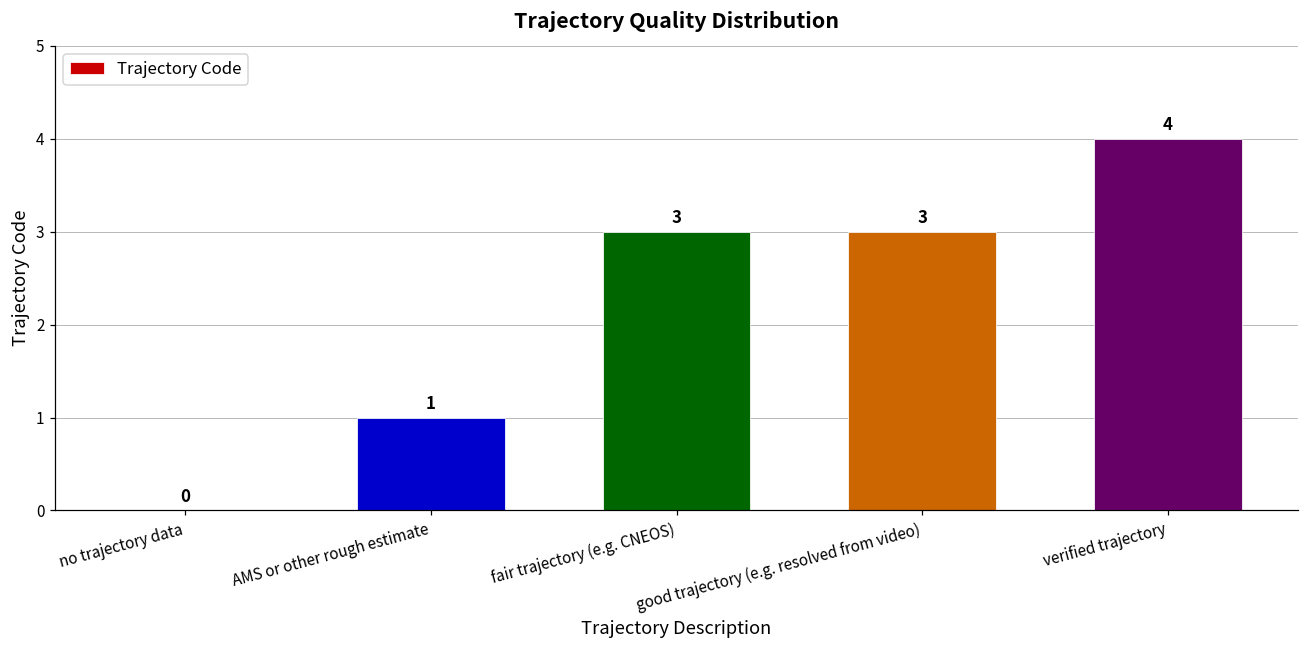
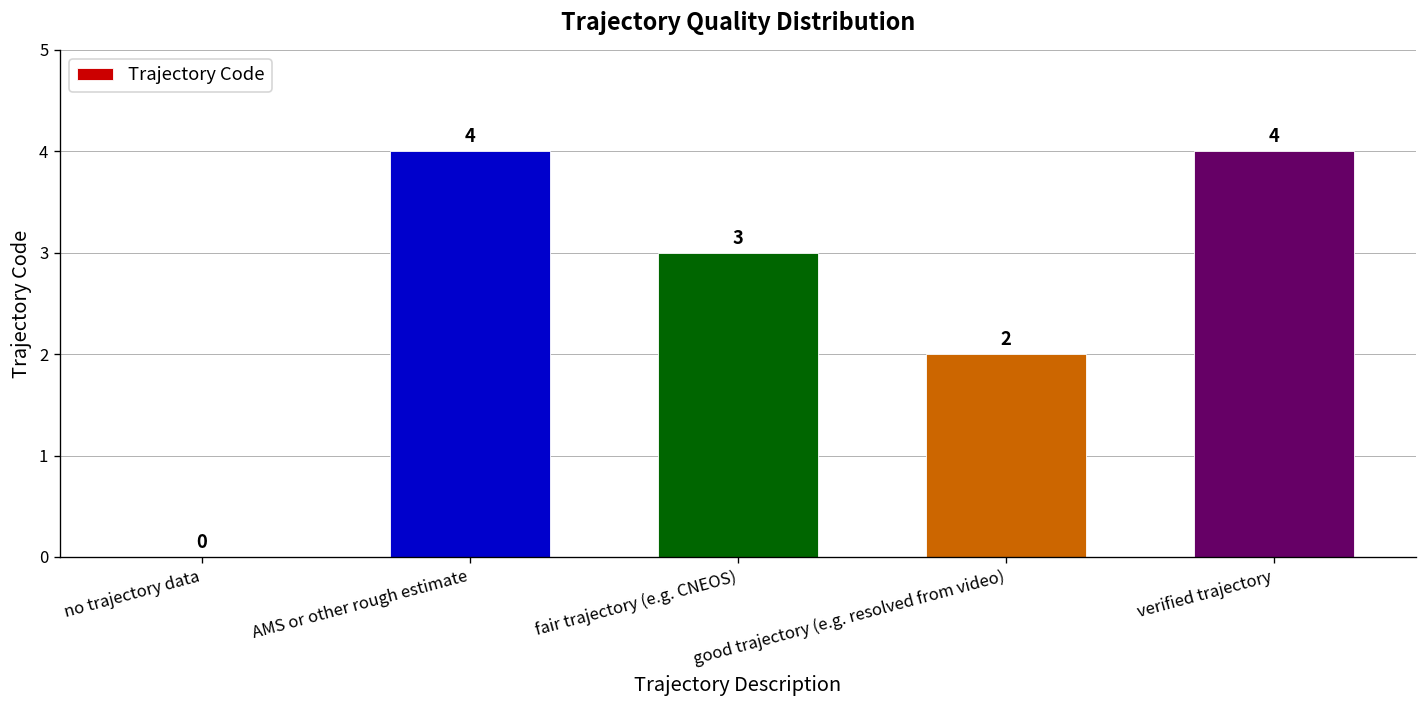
  {
    "no trajectory data": 0,
-   "AMS or other rough estimate": 1,
+   "AMS or other rough estimate": 4,
    "fair trajectory (e.g. CNEOS)": 3,
-   "good trajectory (e.g. resolved from video)": 3,
+   "good trajectory (e.g. resolved from video)": 2,
    "verified trajectory": 4
  }
